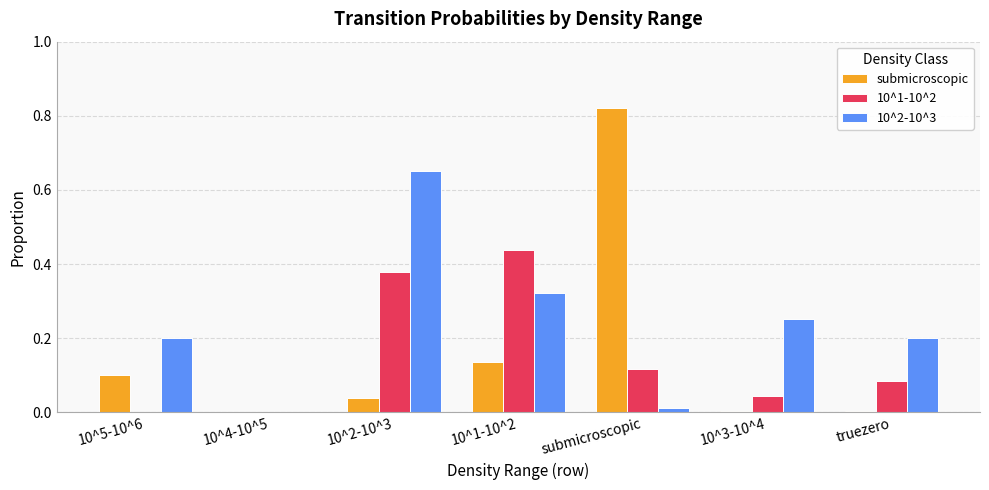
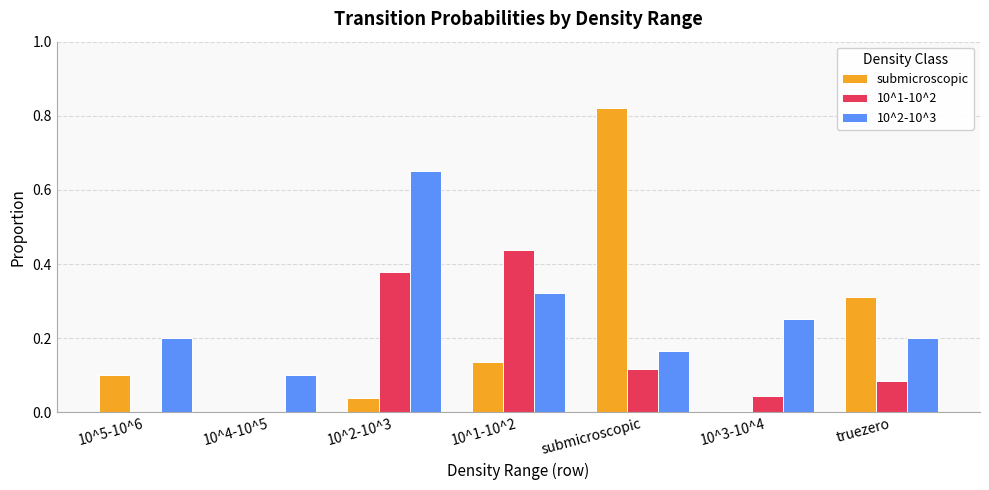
  {
    "submicroscopic": {
      "10^5-10^6": 0.10,
      "10^4-10^5": 0.00,
      "10^2-10^3": 0.04,
      "10^1-10^2": 0.13,
      "submicroscopic": 0.82,
-     "truezero": 0.00
+     "truezero": 0.31
    },
    "10^1-10^2": {
      "10^5-10^6": 0.00,
      "10^4-10^5": 0.00,
      "10^2-10^3": 0.38,
      "10^1-10^2": 0.44,
      "submicroscopic": 0.12,
      "10^3-10^4": 0.05,
      "truezero": 0.08
    },
    "10^2-10^3": {
      "10^5-10^6": 0.20,
-     "10^4-10^5": 0.0,
+     "10^4-10^5": 0.1,
      "10^2-10^3": 0.65,
      "10^1-10^2": 0.32,
-     "submicroscopic": 0.01,
+     "submicroscopic": 0.17,
      "10^3-10^4": 0.25,
      "truezero": 0.20
    }
  }
